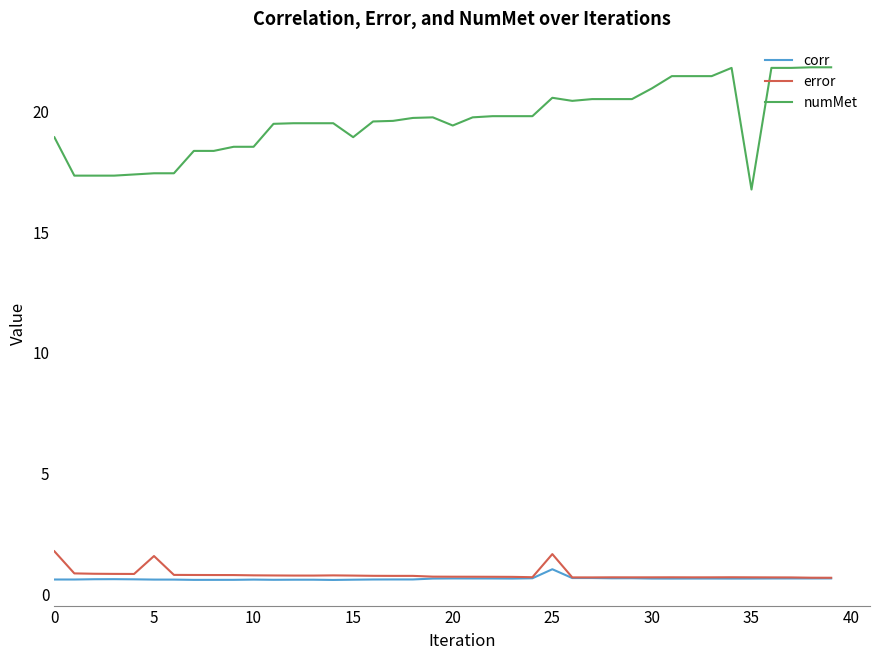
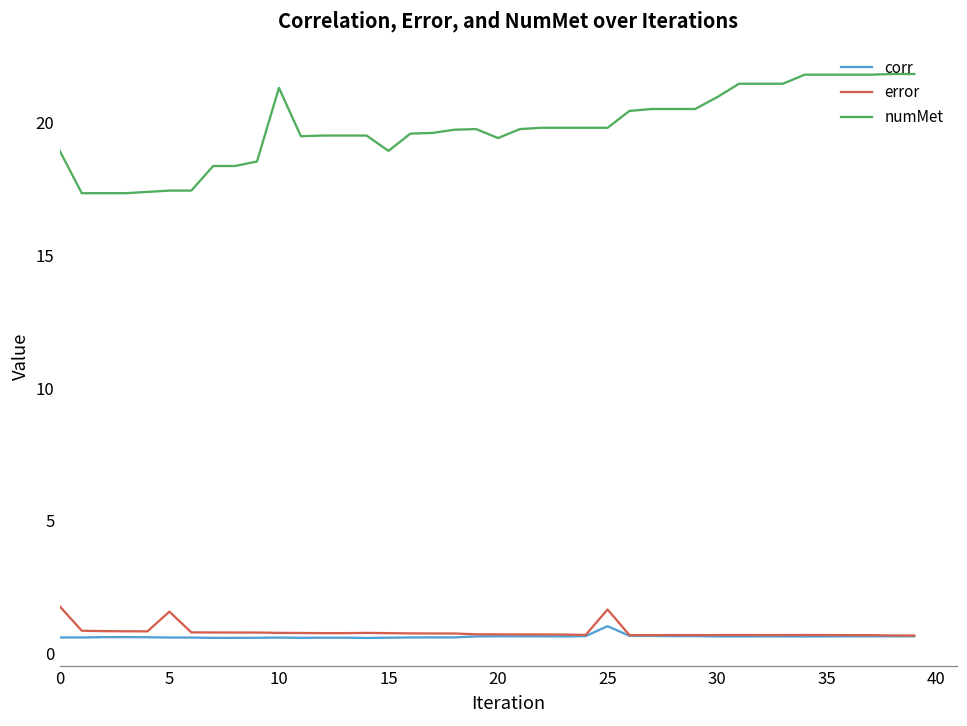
  {
    "corr": {
      "0": 0.6,
      "5": 0.6,
      "10": 0.6,
      "15": 0.6,
      "25": 1.0
    },
    "error": {
      "0": 1.8,
      "5": 1.6,
      "10": 0.8,
      "15": 0.8,
      "25": 1.7
    },
    "numMet": {
      "0": 18.9,
      "5": 17.4,
-     "10": 18.5,
+     "10": 21.3,
      "15": 18.9,
      "20": 19.4,
-     "25": 20.6,
+     "25": 19.8,
      "30": 21.0,
-     "35": 16.8
+     "35": 21.8
    }
  }
